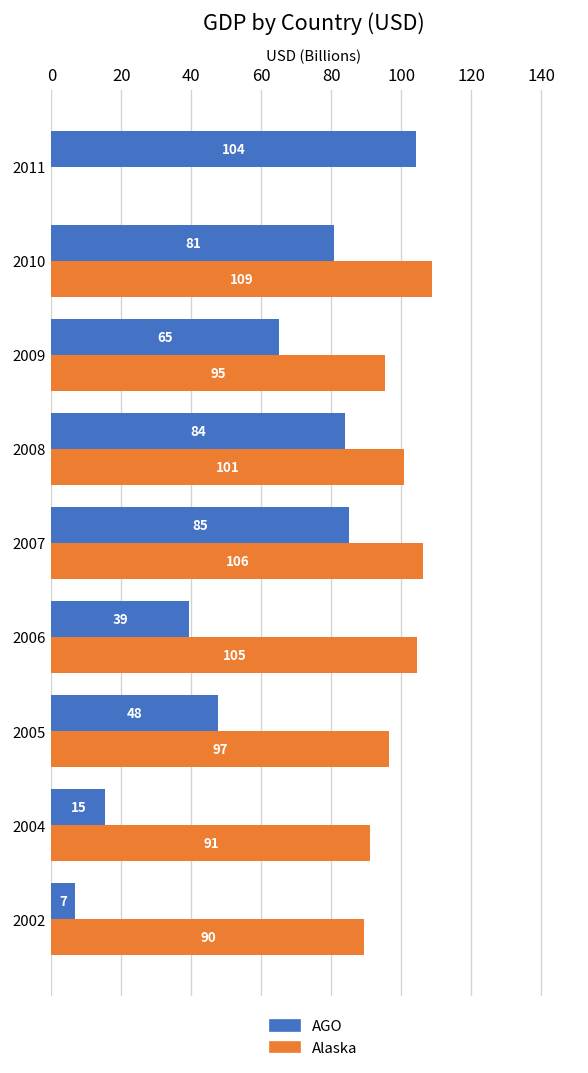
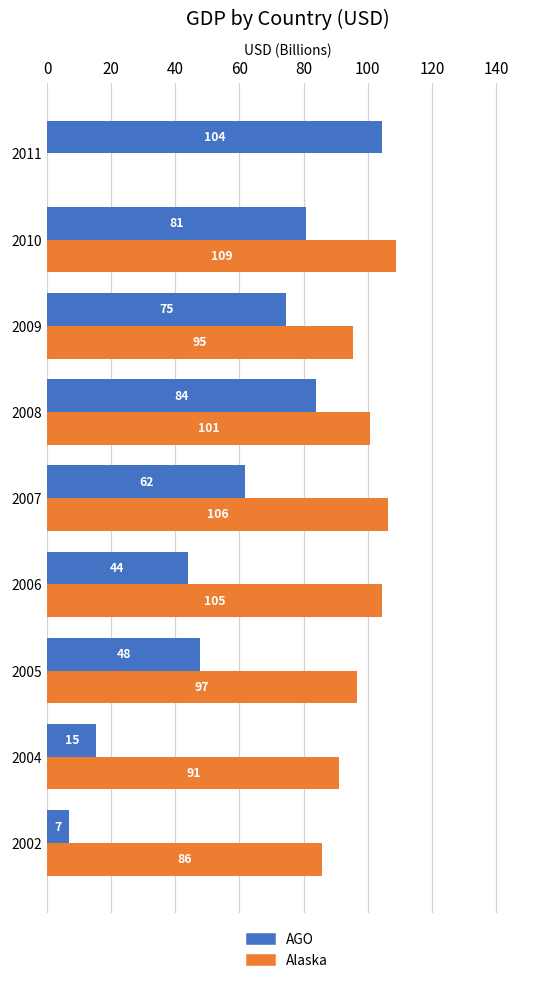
  {
    "AGO": {
      "2011": 104,
      "2010": 81,
-     "2009": 65,
+     "2009": 75,
      "2008": 84,
-     "2007": 85,
-     "2006": 39,
+     "2007": 62,
+     "2006": 44,
      "2005": 48,
      "2004": 15,
      "2002": 7
    },
    "Alaska": {
      "2010": 109,
      "2009": 95,
      "2008": 101,
      "2007": 106,
      "2006": 105,
      "2005": 97,
      "2004": 91,
-     "2002": 90
+     "2002": 86
    }
  }
